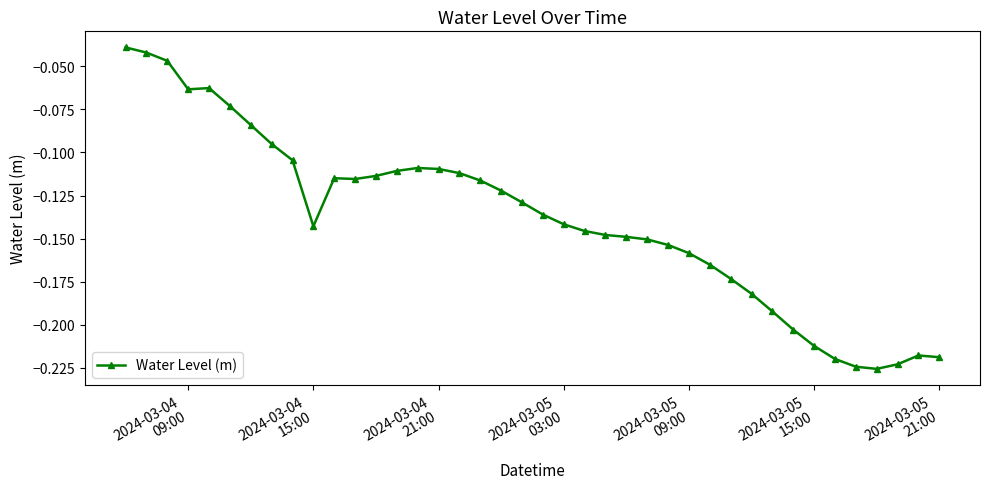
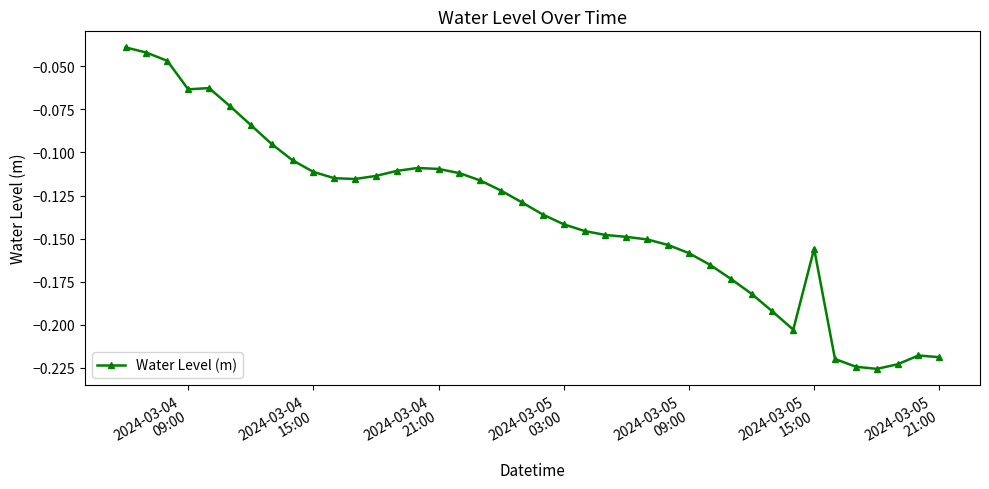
  {
    "2024-03-04 09:00": -0.063,
-   "2024-03-04 15:00": -0.143,
+   "2024-03-04 15:00": -0.111,
    "2024-03-04 21:00": -0.110,
    "2024-03-05 03:00": -0.142,
    "2024-03-05 09:00": -0.158,
-   "2024-03-05 15:00": -0.212,
+   "2024-03-05 15:00": -0.156,
    "2024-03-05 21:00": -0.219
  }
